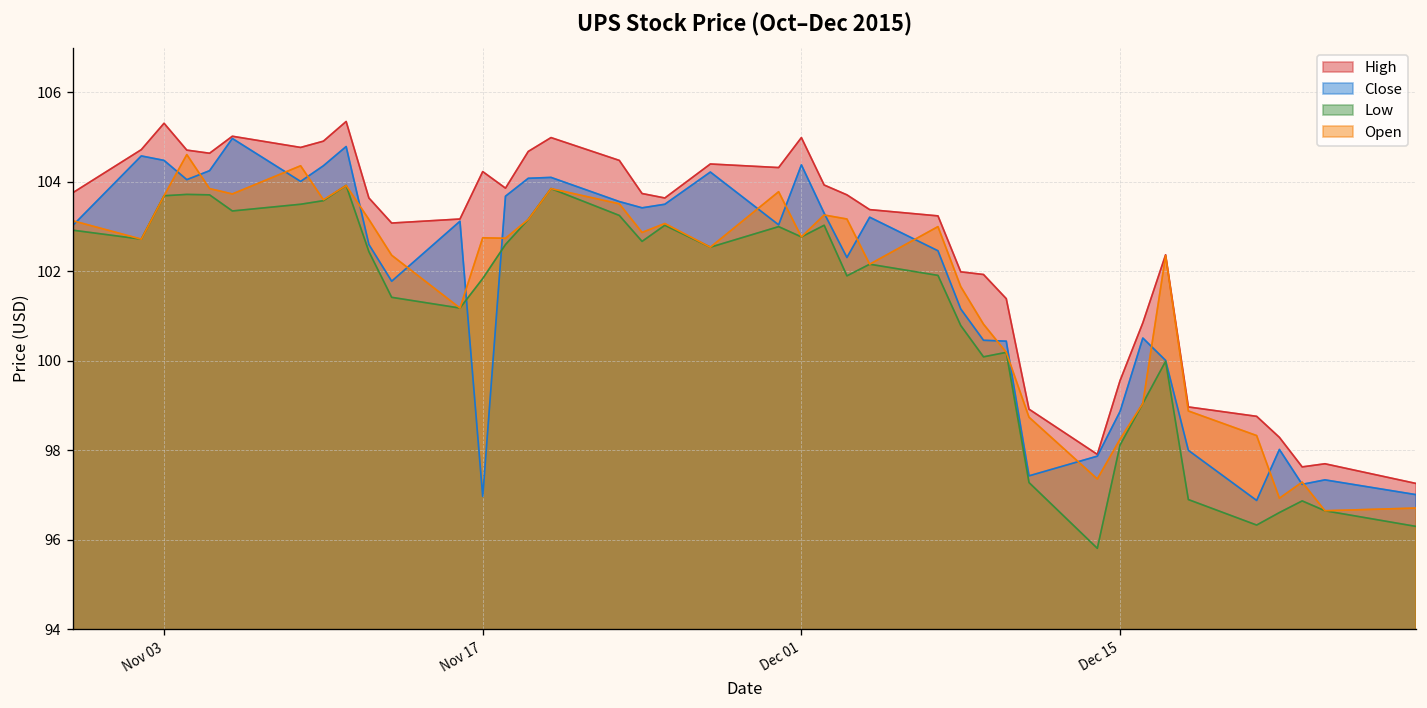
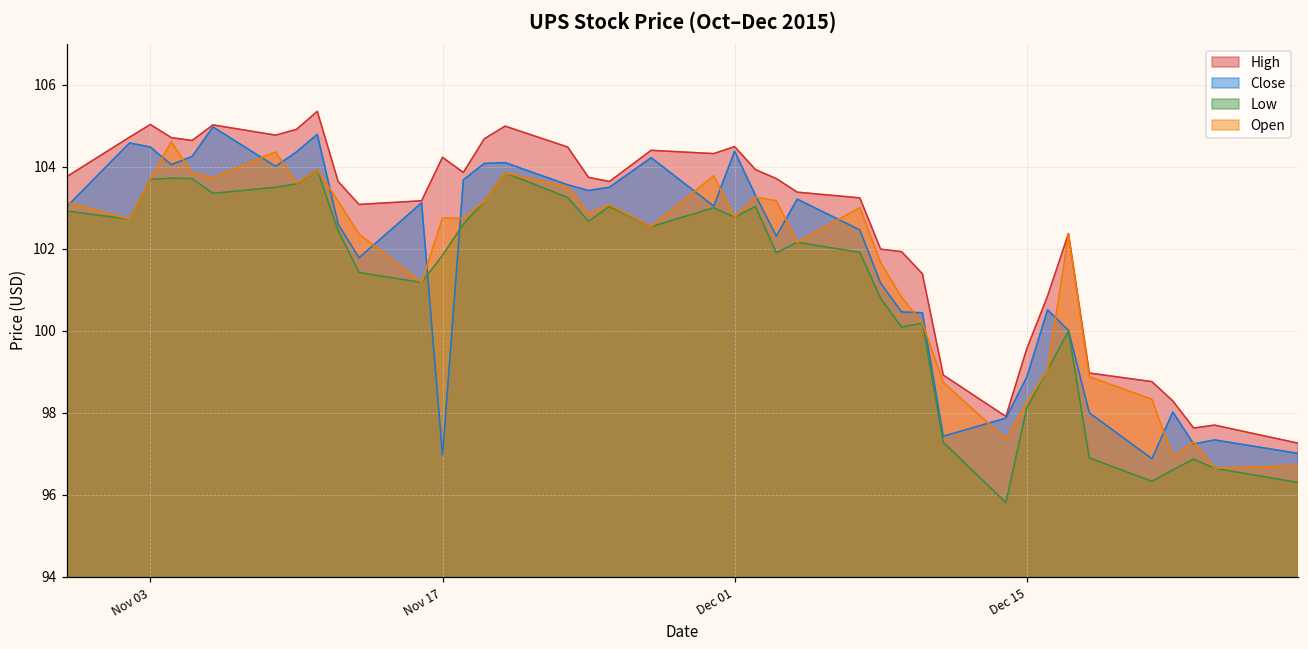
  {
    "High": {
-     "Nov 03": 105.3,
+     "Nov 03": 105.0,
      "Nov 17": 104.2,
-     "Dec 01": 105.0,
+     "Dec 01": 104.5,
      "Dec 15": 99.6
    },
    "Close": {
      "Nov 03": 104.5,
      "Nov 17": 97.0,
      "Dec 01": 104.4,
      "Dec 15": 98.9
    },
    "Low": {
      "Nov 17": 101.8,
      "Dec 15": 98.1
    },
    "Open": {
      "Nov 17": 102.8,
      "Dec 15": 98.3
    }
  }
